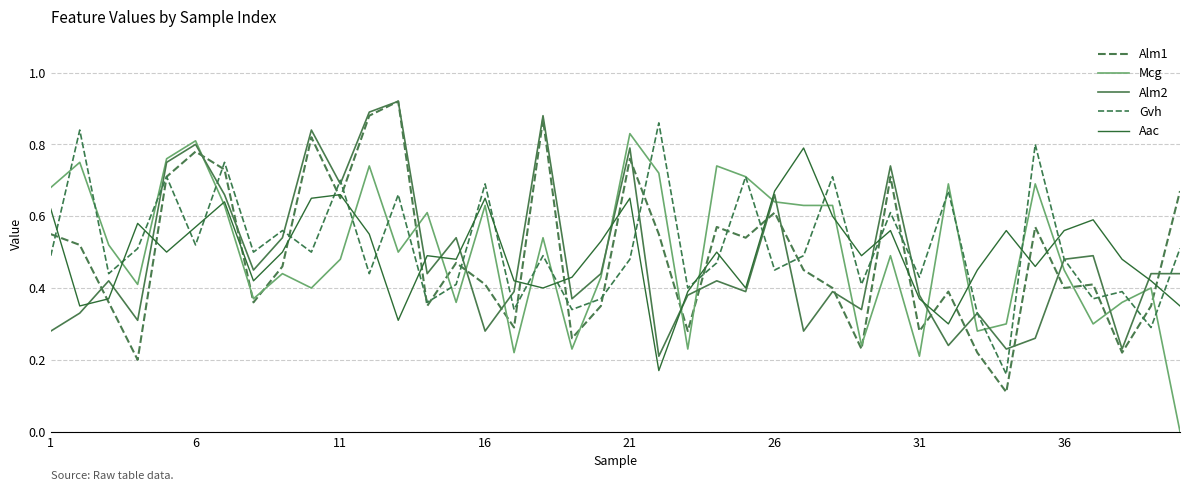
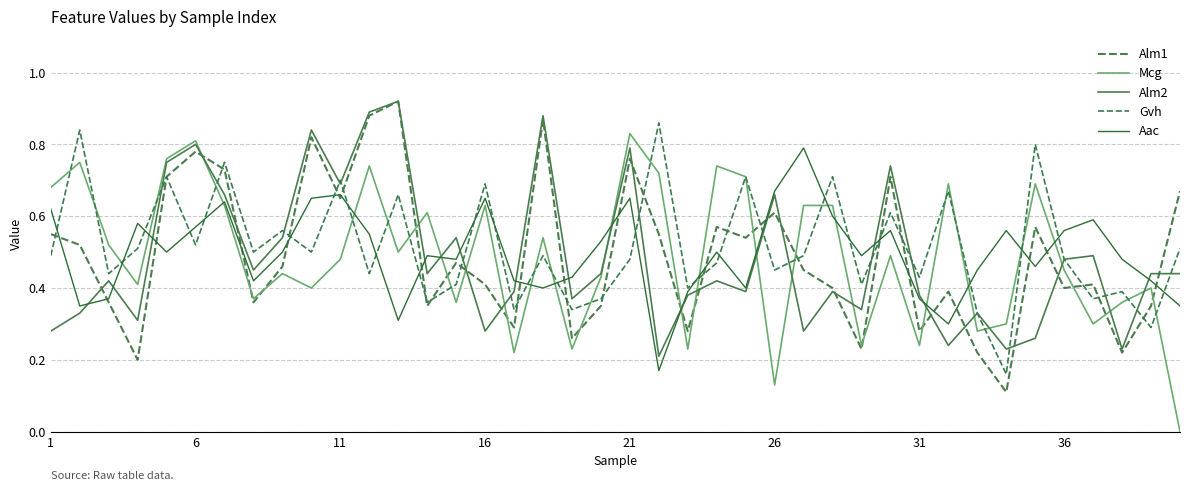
  {
    "Mcg": {
      "1": 0.68,
      "6": 0.81,
      "11": 0.48,
      "16": 0.63,
      "21": 0.83,
-     "26": 0.64,
-     "31": 0.21,
+     "26": 0.13,
+     "31": 0.24,
      "36": 0.45
    }
  }
